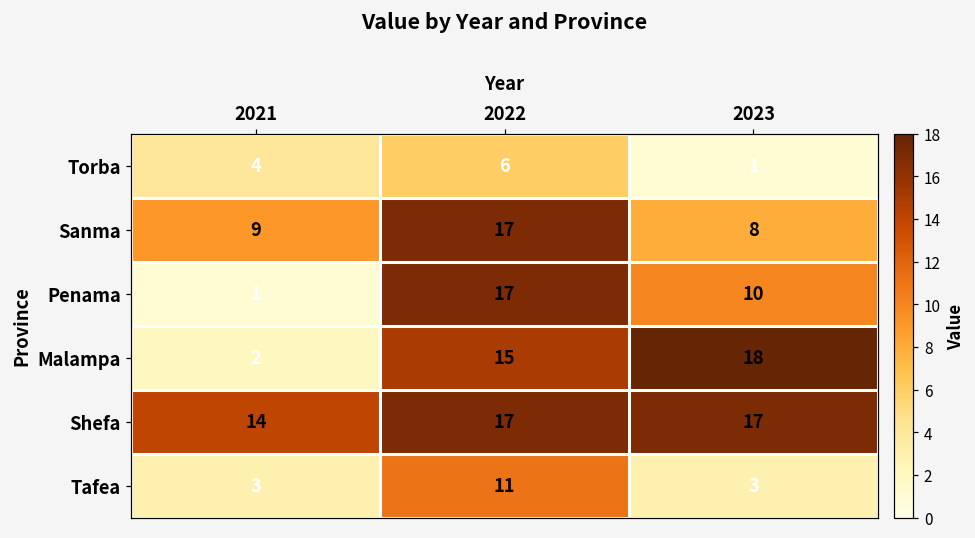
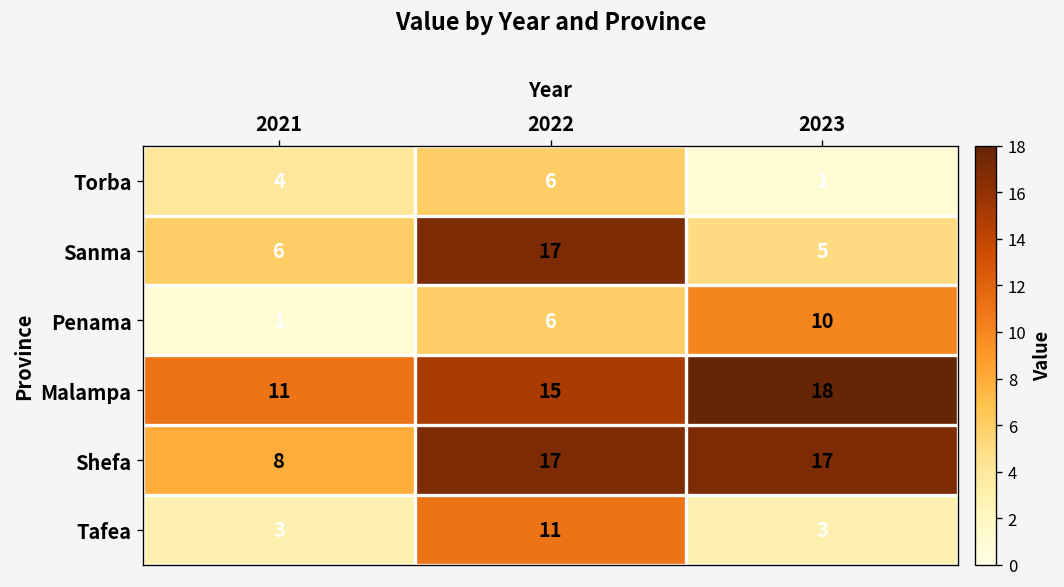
  {
    "Torba": {
      "2021": 4,
      "2022": 6
    },
    "Sanma": {
-     "2021": 9,
+     "2021": 6,
      "2022": 17,
-     "2023": 8
+     "2023": 5
    },
    "Penama": {
-     "2022": 17,
+     "2022": 6,
      "2023": 10
    },
    "Malampa": {
-     "2021": 2,
+     "2021": 11,
      "2022": 15,
      "2023": 18
    },
    "Shefa": {
-     "2021": 14,
+     "2021": 8,
      "2022": 17,
      "2023": 17
    },
    "Tafea": {
      "2021": 3,
      "2022": 11,
      "2023": 3
    }
  }
